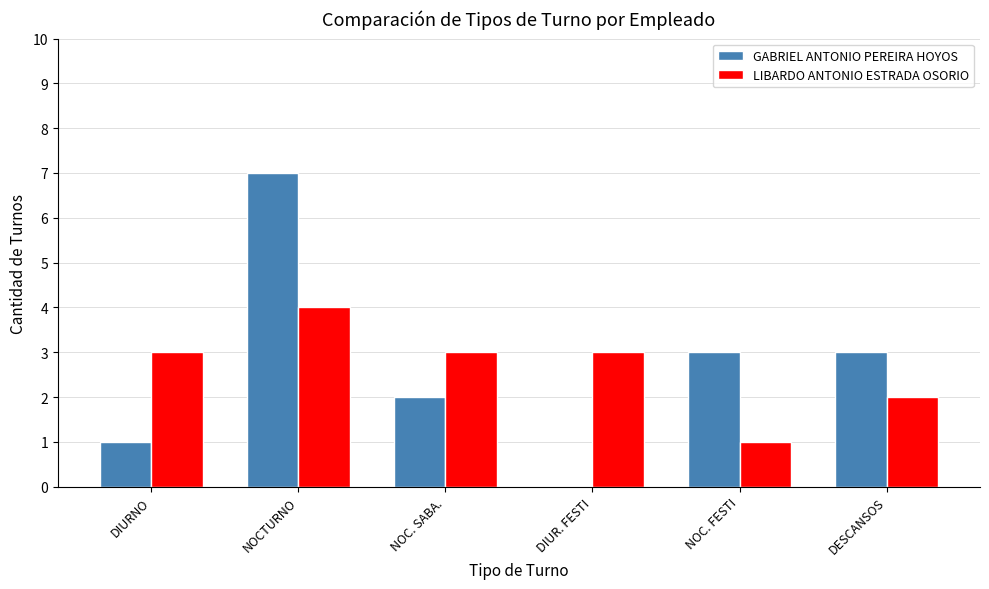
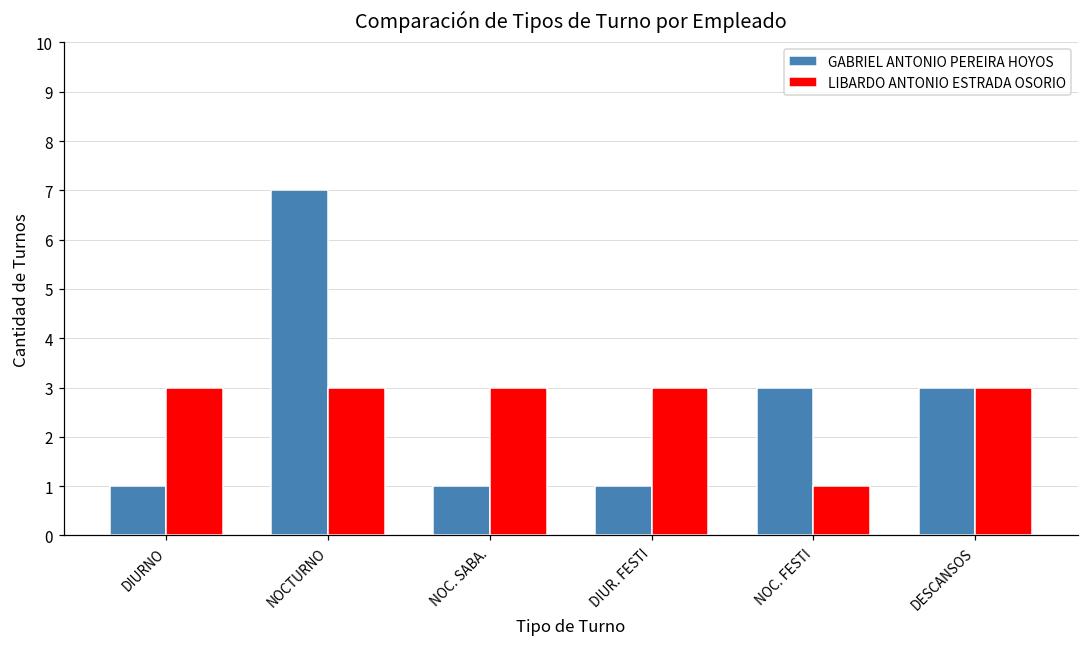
  {
    "GABRIEL ANTONIO PEREIRA HOYOS": {
      "DIURNO": 1,
      "NOCTURNO": 7,
-     "NOC. SABA.": 2,
-     "DIUR. FESTI": 0,
+     "NOC. SABA.": 1,
+     "DIUR. FESTI": 1,
      "NOC. FESTI": 3,
      "DESCANSOS": 3
    },
    "LIBARDO ANTONIO ESTRADA OSORIO": {
      "DIURNO": 3,
-     "NOCTURNO": 4,
+     "NOCTURNO": 3,
      "NOC. SABA.": 3,
      "DIUR. FESTI": 3,
      "NOC. FESTI": 1,
-     "DESCANSOS": 2
+     "DESCANSOS": 3
    }
  }
